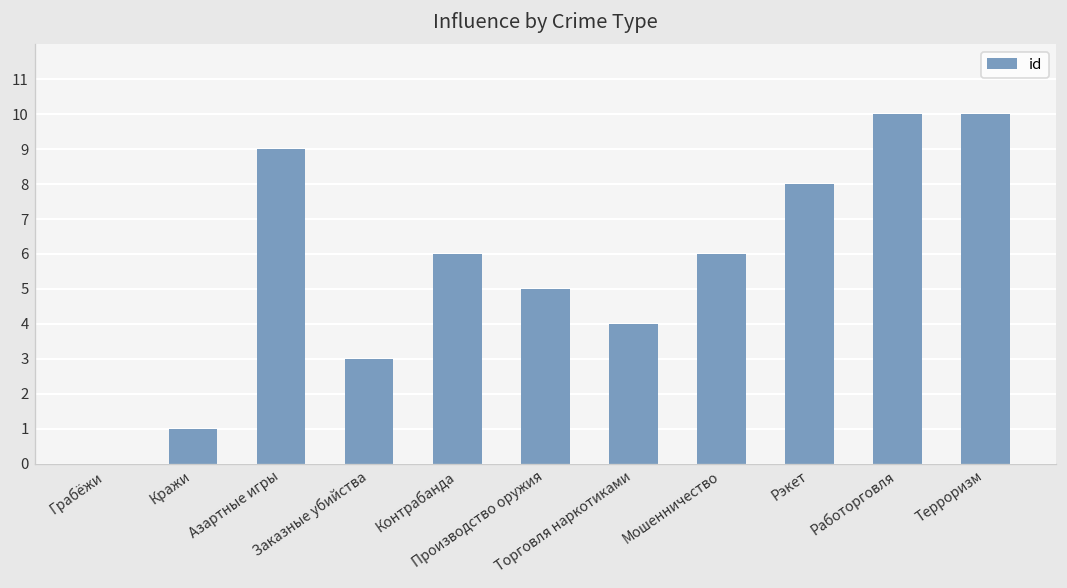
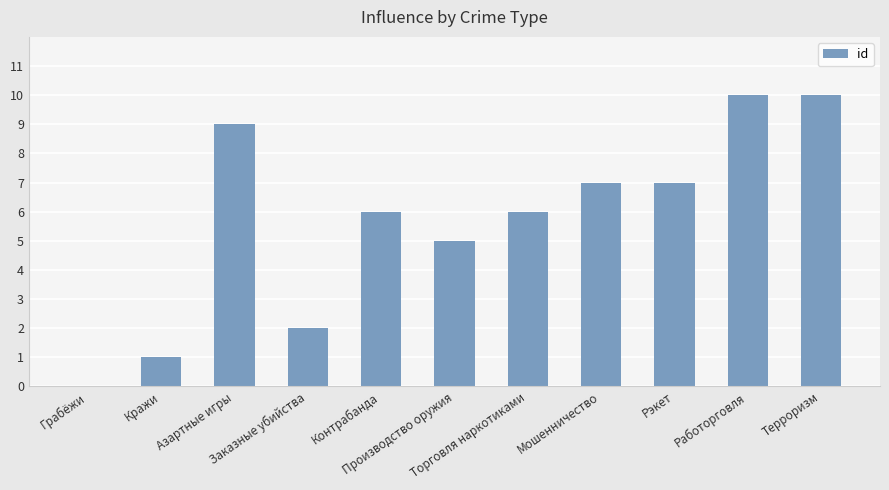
  {
    "Грабёжи": 0,
    "Кражи": 1,
    "Азартные игры": 9,
-   "Заказные убийства": 3,
+   "Заказные убийства": 2,
    "Контрабанда": 6,
    "Производство оружия": 5,
-   "Торговля наркотиками": 4,
-   "Мошенничество": 6,
-   "Рэкет": 8,
+   "Торговля наркотиками": 6,
+   "Мошенничество": 7,
+   "Рэкет": 7,
    "Работорговля": 10,
    "Терроризм": 10
  }
